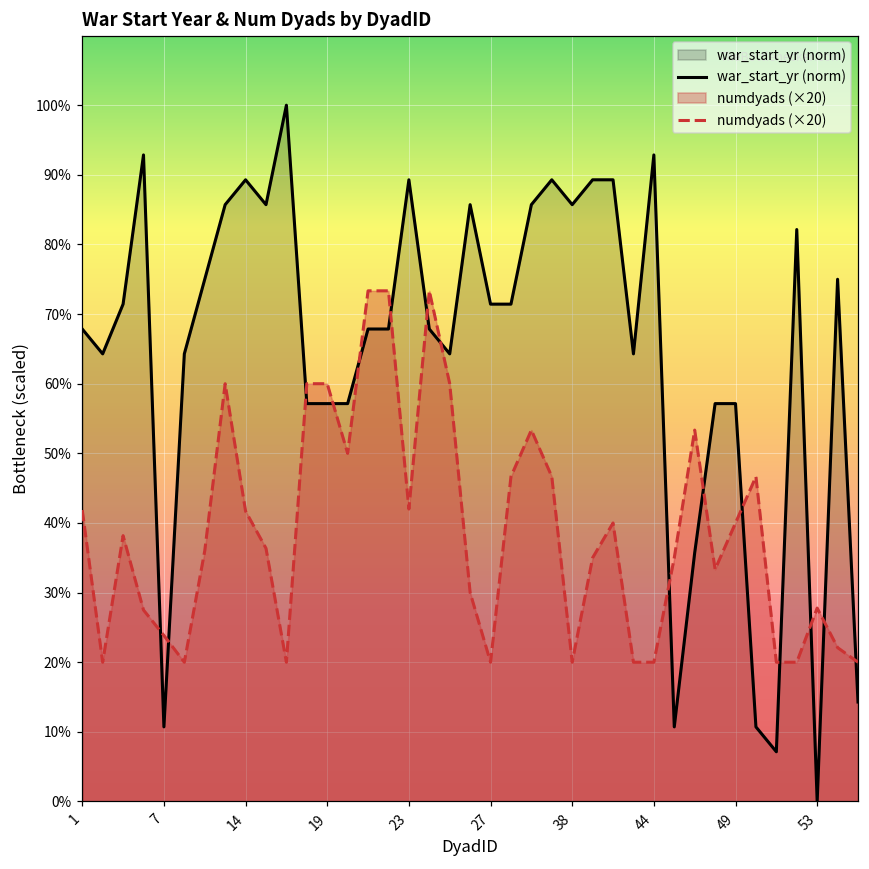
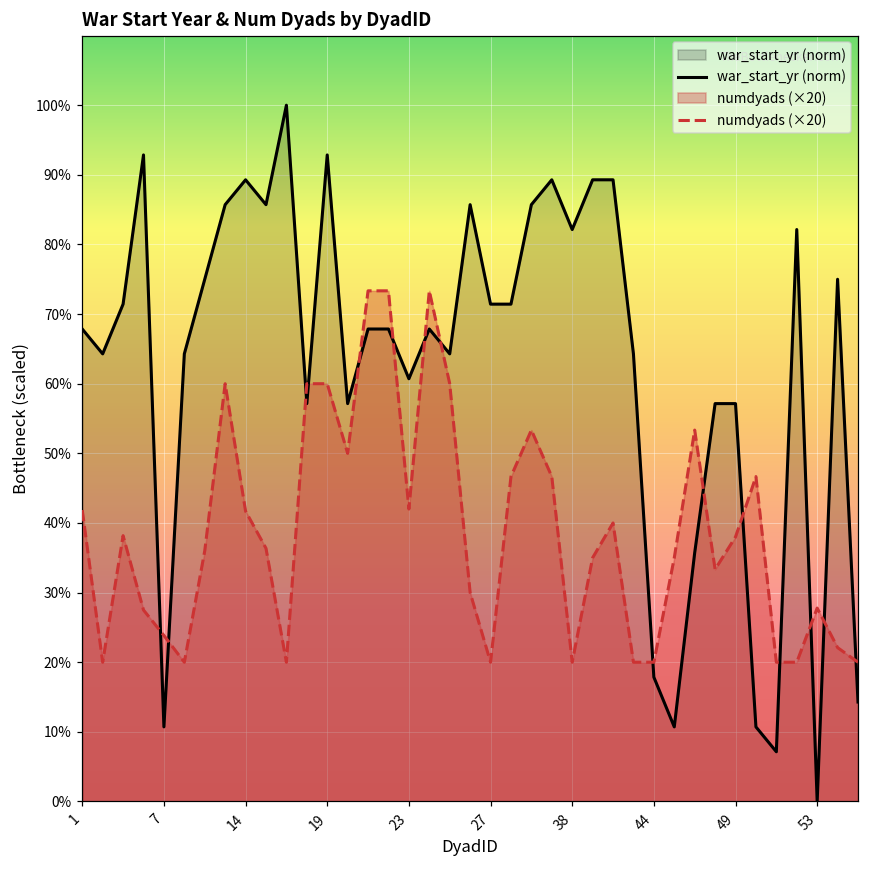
  {
    "war_start_yr (norm)": {
      "1": "68%",
      "7": "11%",
      "14": "89%",
-     "19": "57%",
-     "23": "89%",
+     "19": "93%",
+     "23": "61%",
      "27": "71%",
-     "38": "86%",
-     "44": "93%",
+     "38": "82%",
+     "44": "18%",
      "49": "57%",
      "53": "0%"
    },
    "numdyads (×20)": {
      "1": "42%",
      "7": "24%",
      "14": "42%",
      "19": "60%",
      "23": "42%",
      "27": "20%",
      "38": "20%",
      "44": "20%",
-     "49": "40%",
+     "49": "38%",
      "53": "28%"
    }
  }
